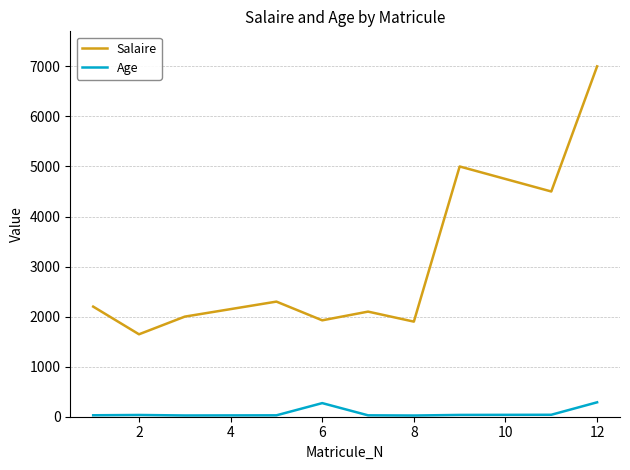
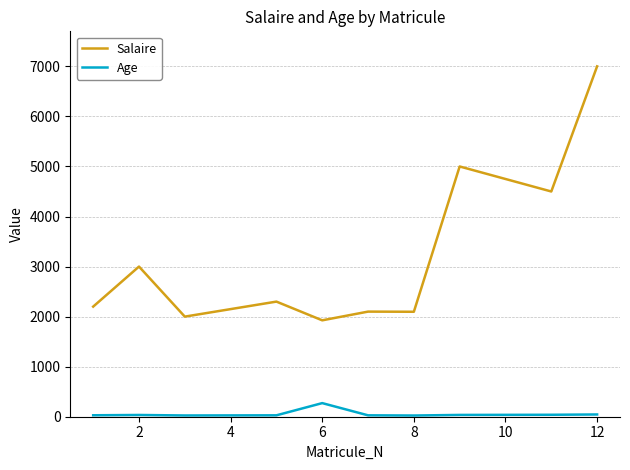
  {
    "Salaire": {
-     "2": 1600,
+     "2": 3000,
      "6": 1900,
-     "8": 1900,
+     "8": 2100,
      "12": 7000
    },
    "Age": {
      "2": 0,
      "6": 300,
      "8": 0,
-     "12": 300
+     "12": 0
    }
  }
